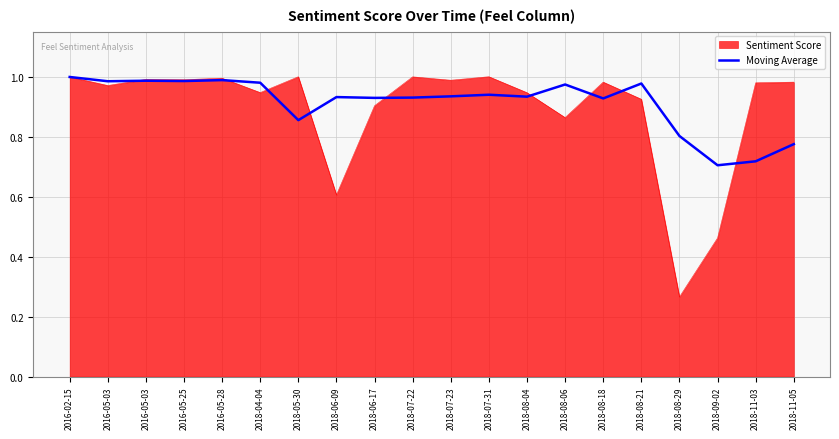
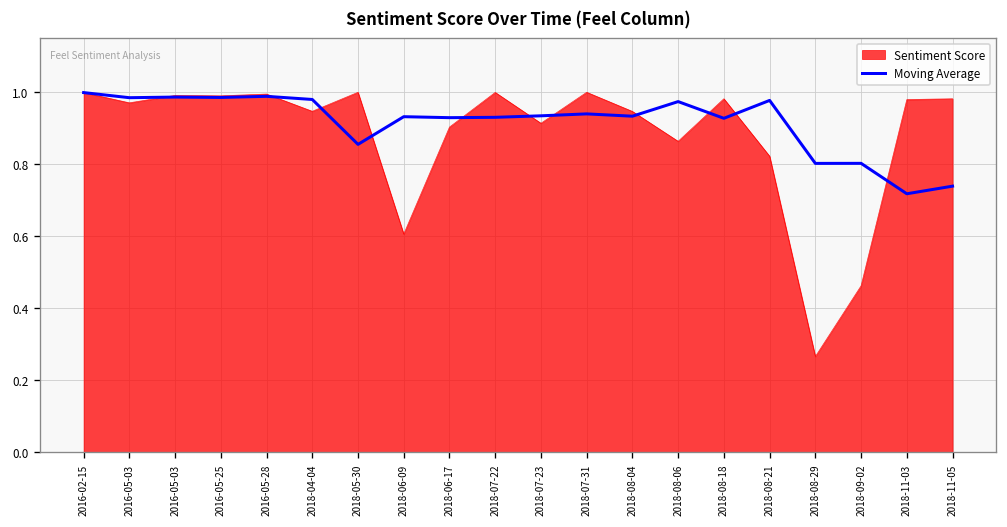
  {
    "Sentiment Score": {
      "2018-04-04": 0.95,
      "2018-05-30": 1.00,
      "2018-06-09": 0.61,
      "2018-06-17": 0.90,
      "2018-07-22": 1.00,
-     "2018-07-23": 0.99,
+     "2018-07-23": 0.91,
      "2018-07-31": 1.00,
      "2018-08-04": 0.95,
      "2018-08-06": 0.86,
      "2018-08-18": 0.98,
-     "2018-08-21": 0.92,
+     "2018-08-21": 0.82,
      "2018-08-29": 0.27,
      "2018-09-02": 0.46,
      "2018-11-03": 0.98,
      "2018-11-05": 0.98
    },
    "Moving Average": {
      "2018-04-04": 0.98,
      "2018-05-30": 0.85,
      "2018-06-09": 0.93,
      "2018-06-17": 0.93,
      "2018-07-22": 0.93,
      "2018-07-23": 0.93,
      "2018-07-31": 0.94,
      "2018-08-04": 0.93,
      "2018-08-06": 0.97,
      "2018-08-18": 0.93,
      "2018-08-21": 0.98,
      "2018-08-29": 0.80,
-     "2018-09-02": 0.70,
+     "2018-09-02": 0.80,
      "2018-11-03": 0.72,
-     "2018-11-05": 0.77
+     "2018-11-05": 0.74
    }
  }
